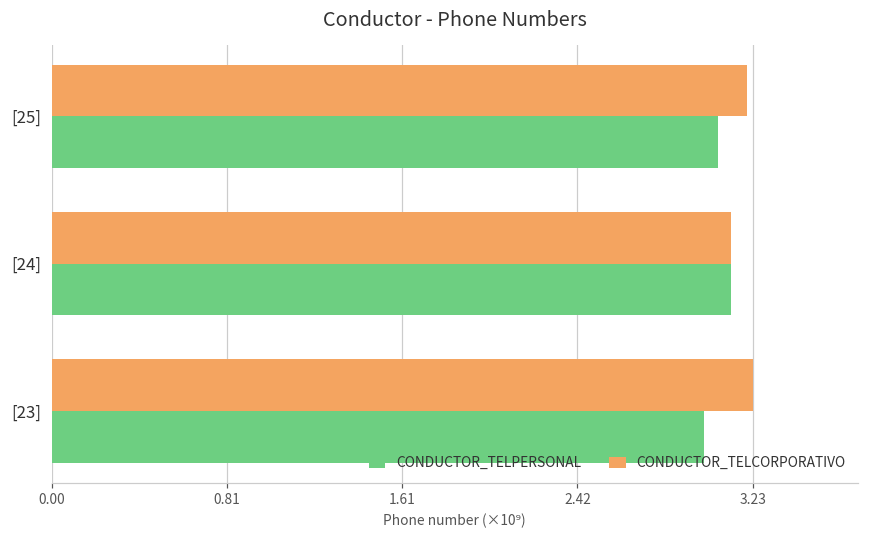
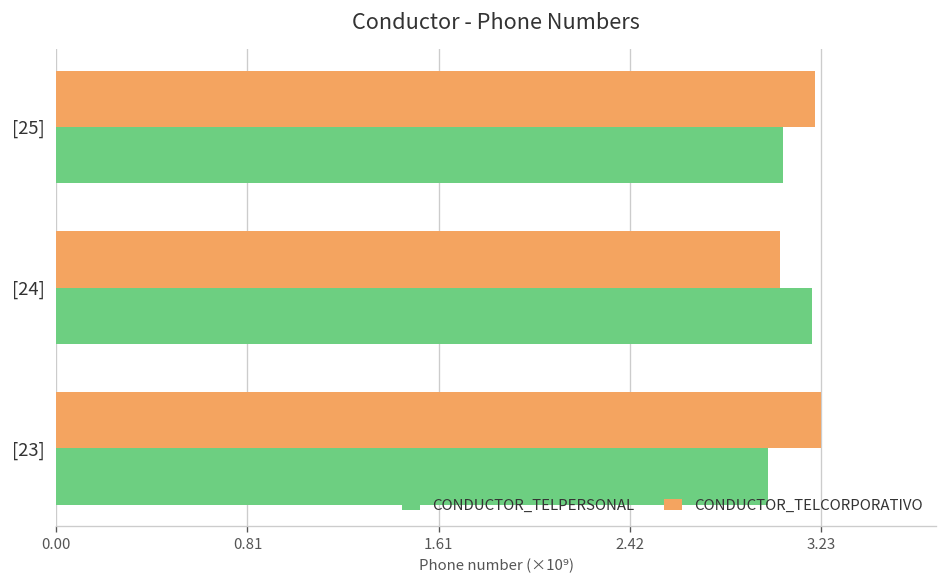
  {
    "CONDUCTOR_TELPERSONAL": {
      "[25]": 3.07,
-     "[24]": 3.13,
+     "[24]": 3.19,
      "[23]": 3.00
    },
    "CONDUCTOR_TELCORPORATIVO": {
      "[25]": 3.20,
-     "[24]": 3.13,
+     "[24]": 3.05,
      "[23]": 3.23
    }
  }
